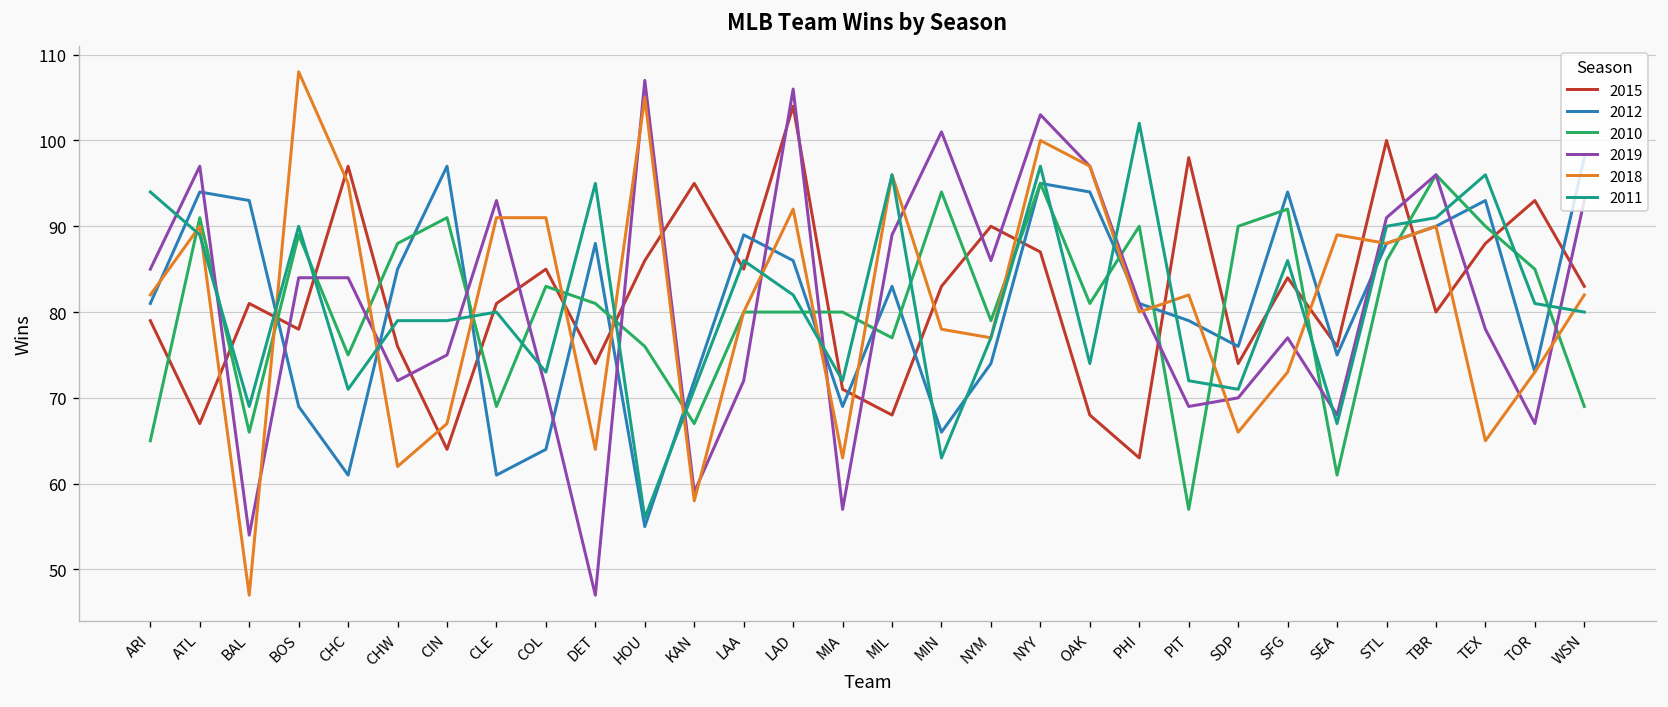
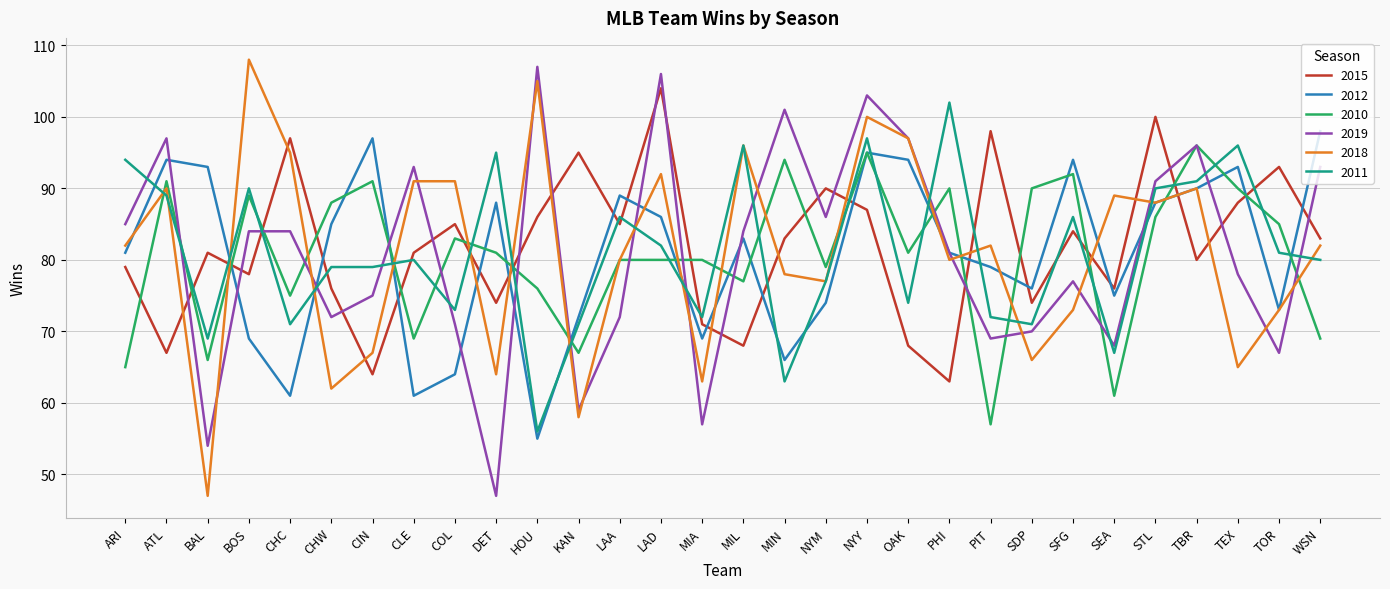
  {
    "2015": {
      "ARI": 79,
      "ATL": 67,
      "BAL": 81,
      "BOS": 78,
      "CHC": 97,
      "CHW": 76,
      "CIN": 64,
      "CLE": 81,
      "COL": 85,
      "DET": 74,
      "HOU": 86,
      "KAN": 95,
      "LAA": 85,
      "LAD": 104,
      "MIA": 71,
      "MIL": 68,
      "MIN": 83,
      "NYM": 90,
      "NYY": 87,
      "OAK": 68,
      "PHI": 63,
      "PIT": 98,
      "SDP": 74,
      "SFG": 84,
      "SEA": 76,
      "STL": 100,
      "TBR": 80,
      "TEX": 88,
      "TOR": 93,
      "WSN": 83
    },
    "2012": {
      "ARI": 81,
      "ATL": 94,
      "BAL": 93,
      "BOS": 69,
      "CHC": 61,
      "CHW": 85,
      "CIN": 97,
      "CLE": 61,
      "COL": 64,
      "DET": 88,
      "HOU": 55,
      "KAN": 72,
      "LAA": 89,
      "LAD": 86,
      "MIA": 69,
      "MIL": 83,
      "MIN": 66,
      "NYM": 74,
      "OAK": 94,
      "PIT": 79,
      "SDP": 76,
      "SFG": 94,
      "SEA": 75,
      "TEX": 93
    },
    "2019": {
      "ARI": 85,
      "ATL": 97,
      "BAL": 54,
      "BOS": 84,
      "CHC": 84,
      "CHW": 72,
      "CIN": 75,
      "CLE": 93,
      "COL": 71,
      "DET": 47,
      "HOU": 107,
      "KAN": 59,
      "LAA": 72,
      "LAD": 106,
      "MIA": 57,
-     "MIL": 89,
+     "MIL": 84,
      "MIN": 101,
      "NYM": 86,
      "NYY": 103,
      "PIT": 69,
      "SDP": 70,
      "SFG": 77,
      "SEA": 68,
      "STL": 91,
      "TEX": 78,
      "TOR": 67
    },
    "2018": {
      "ARI": 82,
      "ATL": 90,
      "BAL": 47,
      "BOS": 108,
      "CHC": 95,
      "CHW": 62,
      "CIN": 67,
      "CLE": 91,
      "COL": 91,
      "DET": 64,
      "HOU": 105,
      "KAN": 58,
      "LAD": 92,
      "MIA": 63,
      "MIN": 78,
      "NYY": 100,
      "PHI": 80,
      "PIT": 82,
      "SDP": 66,
      "SFG": 73,
      "SEA": 89,
      "TEX": 65,
      "WSN": 82
    }
  }
